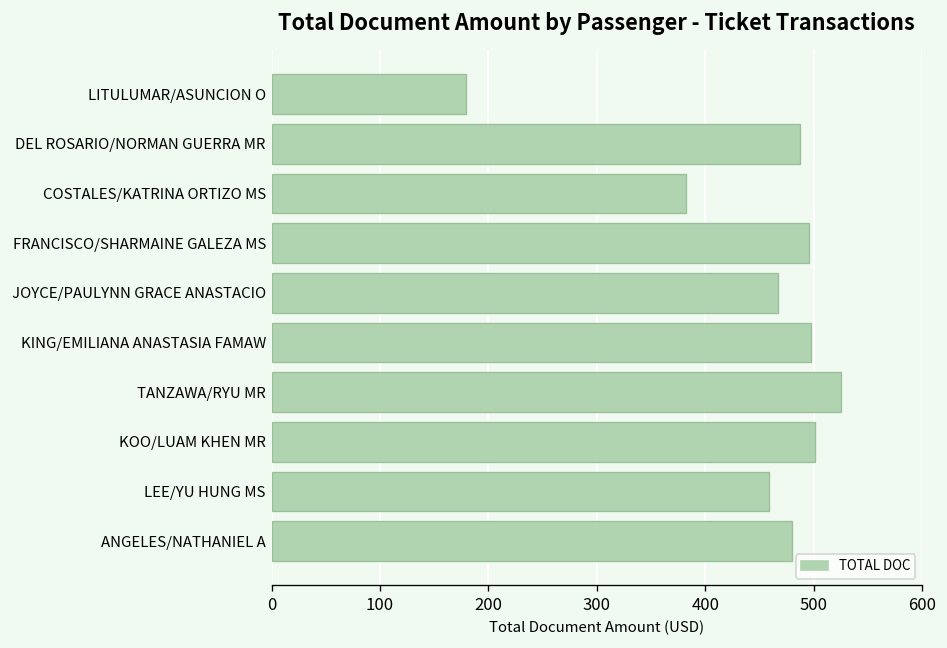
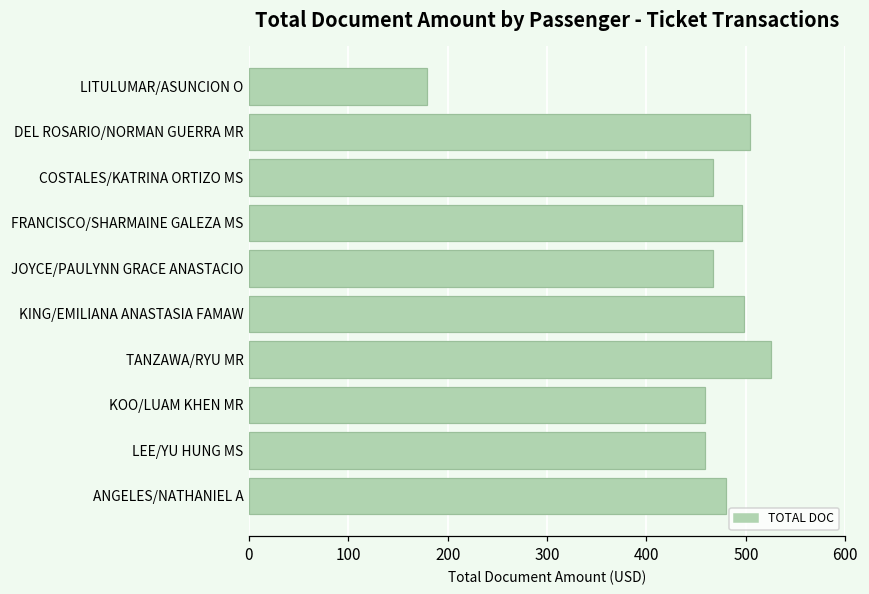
  {
    "LITULUMAR/ASUNCION O": 180,
-   "DEL ROSARIO/NORMAN GUERRA MR": 490,
-   "COSTALES/KATRINA ORTIZO MS": 380,
+   "DEL ROSARIO/NORMAN GUERRA MR": 500,
+   "COSTALES/KATRINA ORTIZO MS": 470,
    "FRANCISCO/SHARMAINE GALEZA MS": 500,
    "JOYCE/PAULYNN GRACE ANASTACIO": 470,
    "KING/EMILIANA ANASTASIA FAMAW": 500,
    "TANZAWA/RYU MR": 530,
-   "KOO/LUAM KHEN MR": 500,
+   "KOO/LUAM KHEN MR": 460,
    "LEE/YU HUNG MS": 460,
    "ANGELES/NATHANIEL A": 480
  }
